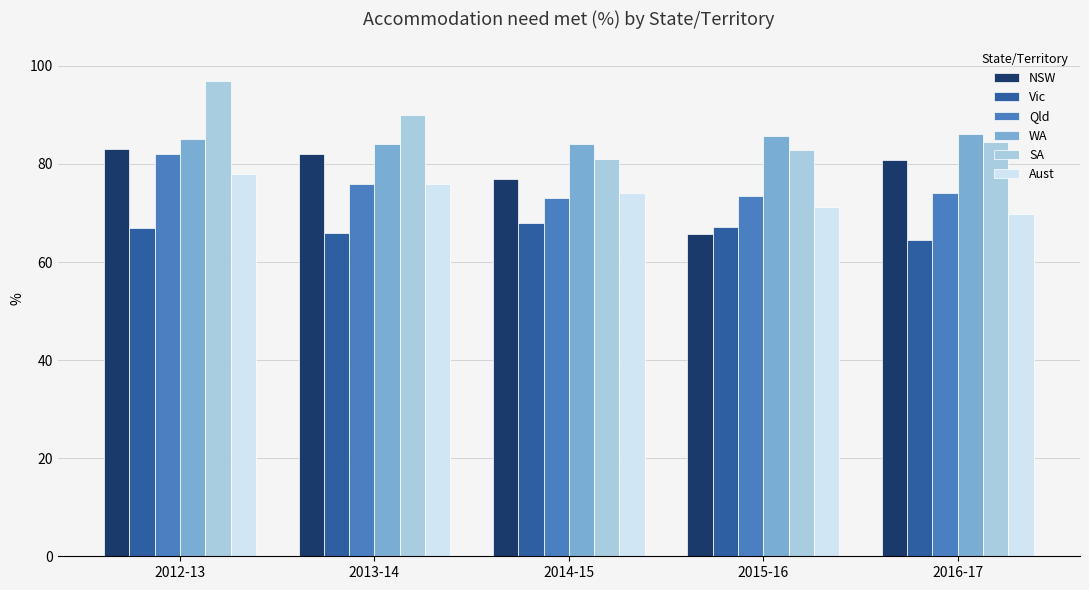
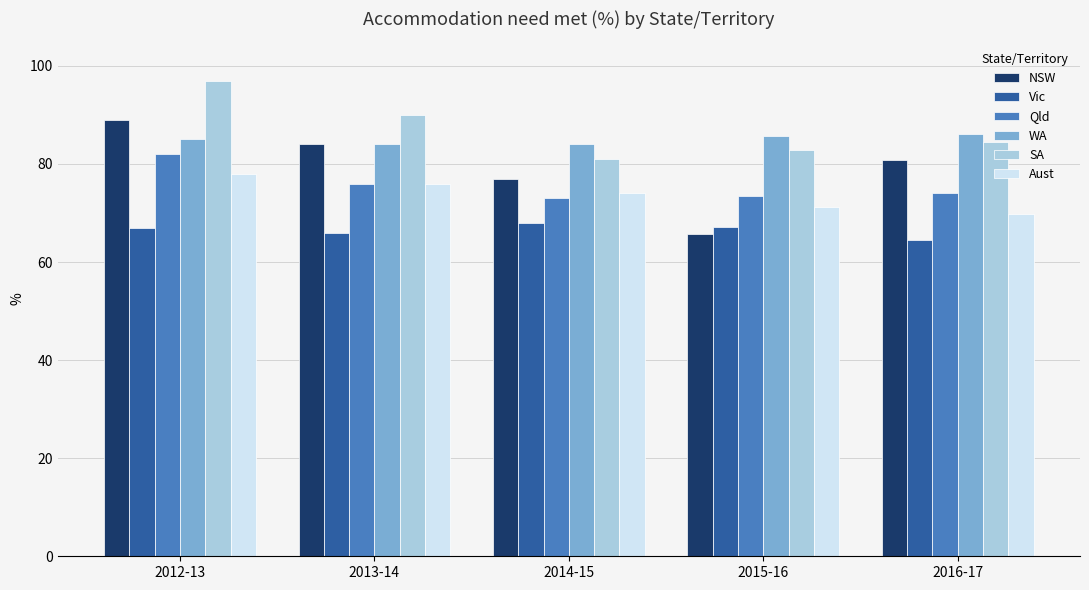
  {
    "NSW": {
-     "2012-13": 83,
-     "2013-14": 82,
+     "2012-13": 89,
+     "2013-14": 84,
      "2014-15": 77,
      "2015-16": 66,
      "2016-17": 81
    }
  }
